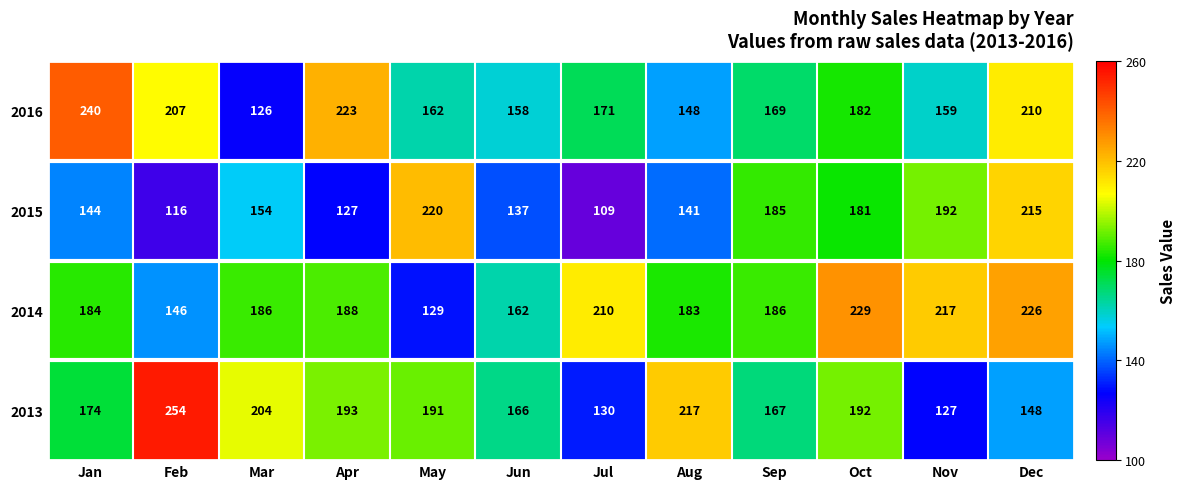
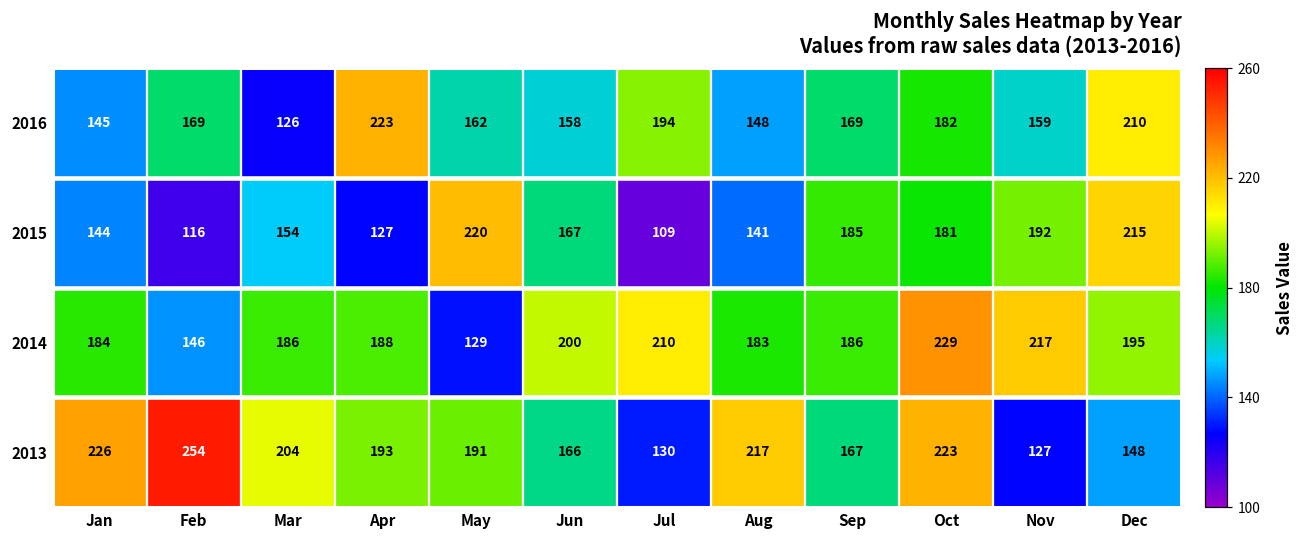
  {
    "2016": {
-     "Jan": 240,
-     "Feb": 207,
+     "Jan": 145,
+     "Feb": 169,
      "Mar": 126,
      "Apr": 223,
      "May": 162,
      "Jun": 158,
-     "Jul": 171,
+     "Jul": 194,
      "Aug": 148,
      "Sep": 169,
      "Oct": 182,
      "Nov": 159,
      "Dec": 210
    },
    "2015": {
      "Jan": 144,
      "Feb": 116,
      "Mar": 154,
      "Apr": 127,
      "May": 220,
-     "Jun": 137,
+     "Jun": 167,
      "Jul": 109,
      "Aug": 141,
      "Sep": 185,
      "Oct": 181,
      "Nov": 192,
      "Dec": 215
    },
    "2014": {
      "Jan": 184,
      "Feb": 146,
      "Mar": 186,
      "Apr": 188,
      "May": 129,
-     "Jun": 162,
+     "Jun": 200,
      "Jul": 210,
      "Aug": 183,
      "Sep": 186,
      "Oct": 229,
      "Nov": 217,
-     "Dec": 226
+     "Dec": 195
    },
    "2013": {
-     "Jan": 174,
+     "Jan": 226,
      "Feb": 254,
      "Mar": 204,
      "Apr": 193,
      "May": 191,
      "Jun": 166,
      "Jul": 130,
      "Aug": 217,
      "Sep": 167,
-     "Oct": 192,
+     "Oct": 223,
      "Nov": 127,
      "Dec": 148
    }
  }
